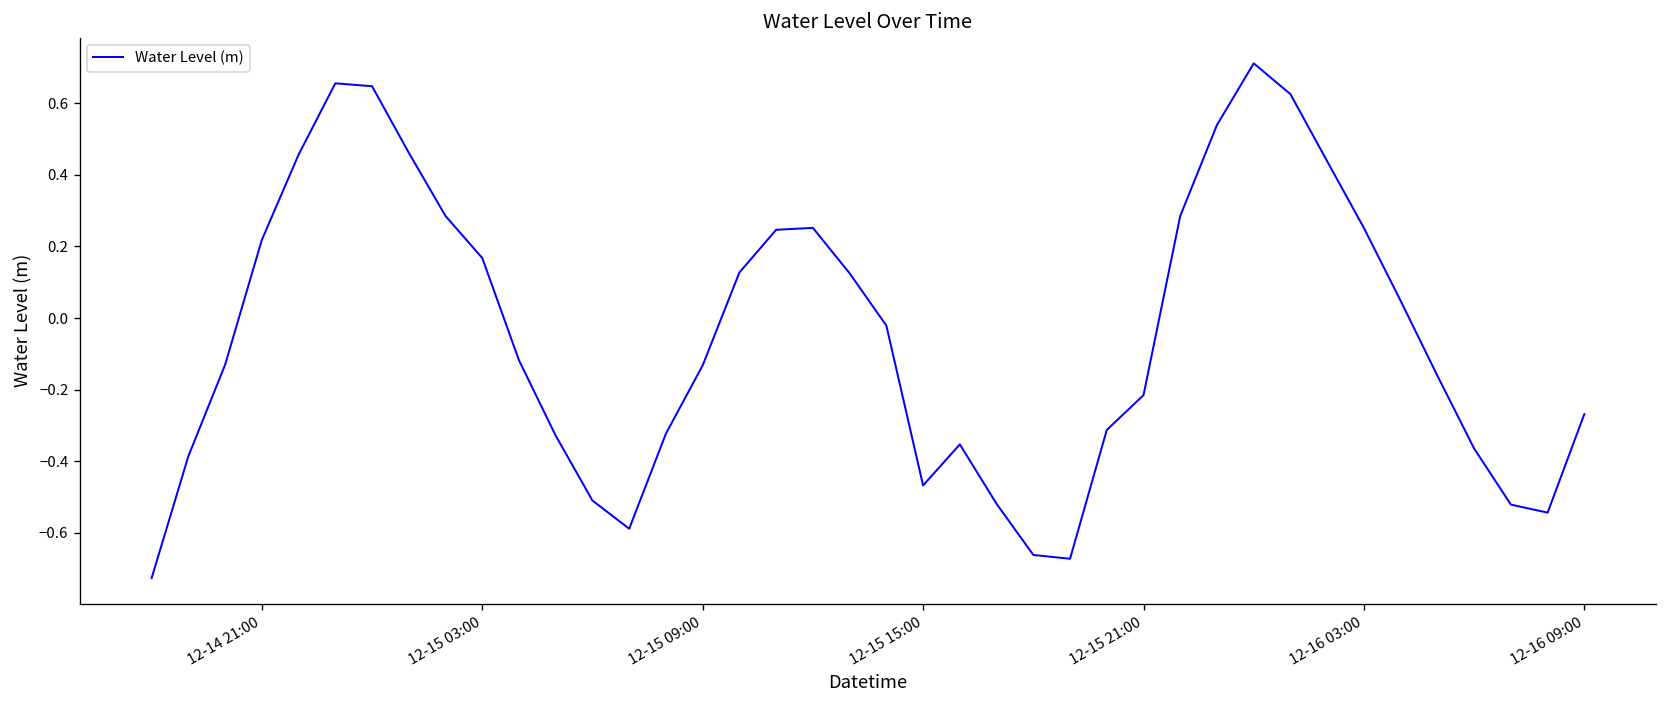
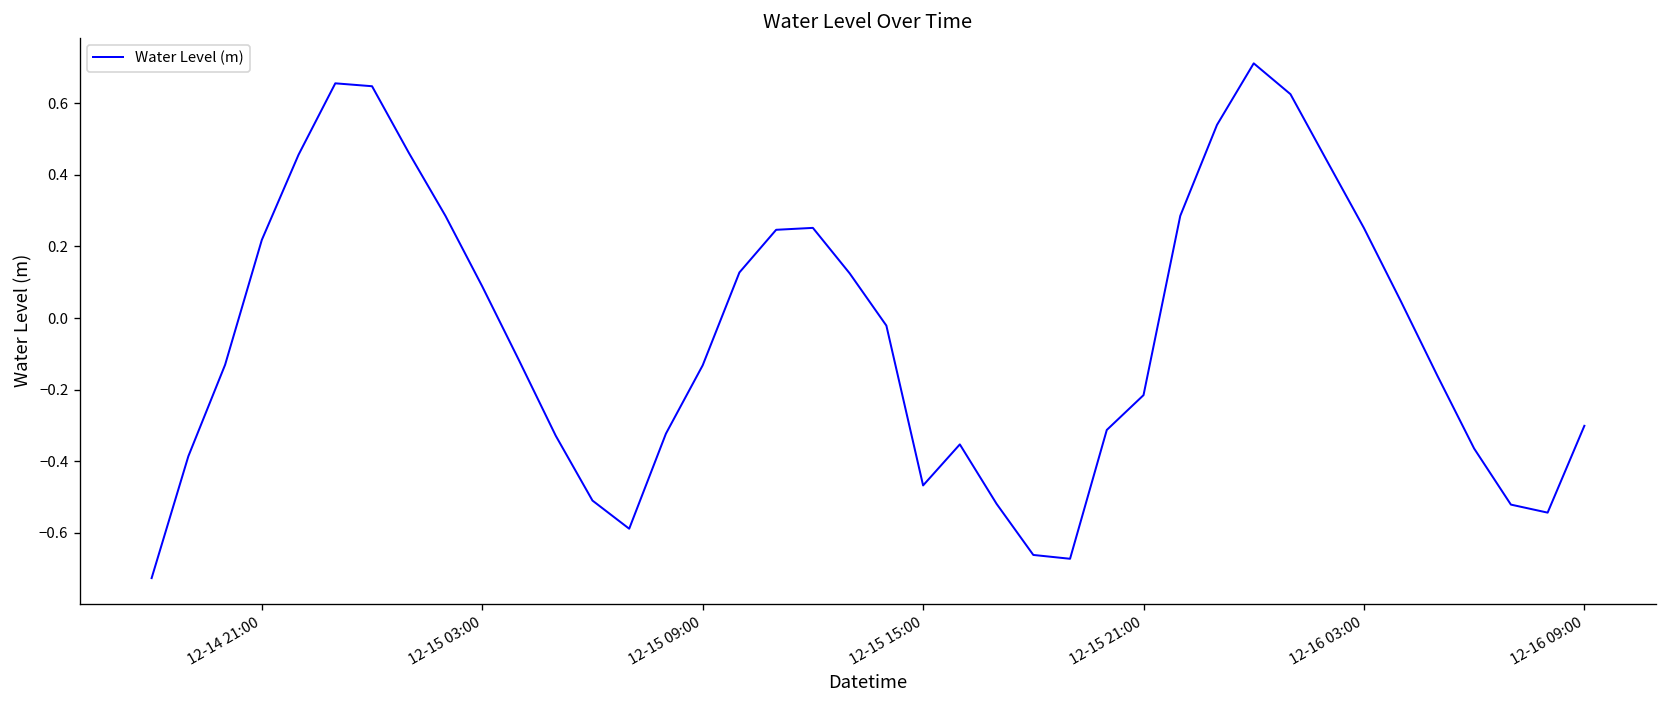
  {
    "12-14 21:00": 0.22,
-   "12-15 03:00": 0.17,
+   "12-15 03:00": 0.09,
    "12-15 09:00": -0.13,
    "12-15 15:00": -0.47,
    "12-15 21:00": -0.22,
    "12-16 03:00": 0.25,
-   "12-16 09:00": -0.27
+   "12-16 09:00": -0.30
  }
